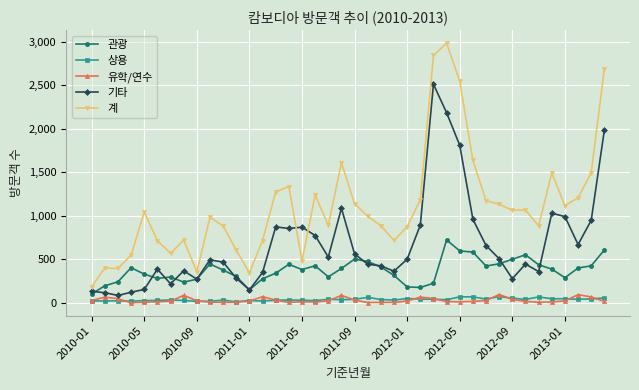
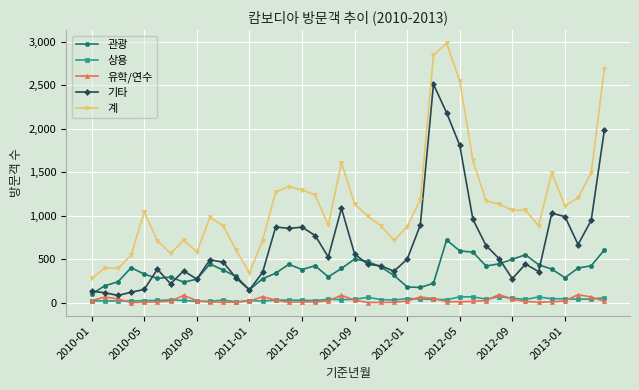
  {
    "유학/연수": {
      "2012-05": "0"
    },
    "계": {
-     "2010-01": "200",
+     "2010-01": "300",
      "2010-05": "1,000",
-     "2010-09": "400",
+     "2010-09": "600",
      "2011-01": "300",
-     "2011-05": "500",
+     "2011-05": "1,300",
      "2011-09": "1,100",
      "2012-01": "900",
      "2012-05": "2,500",
      "2012-09": "1,100",
      "2013-01": "1,100"
    }
  }
